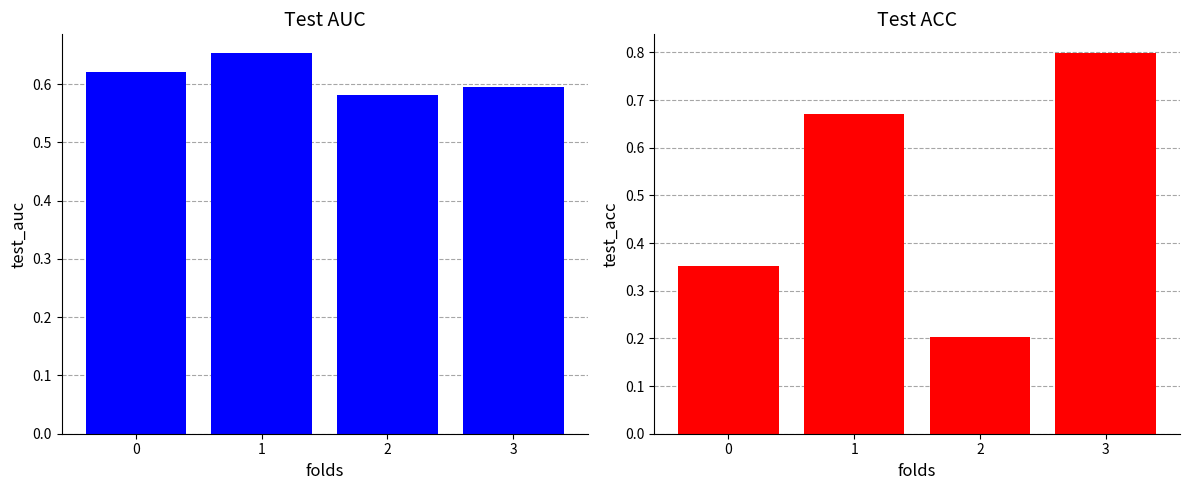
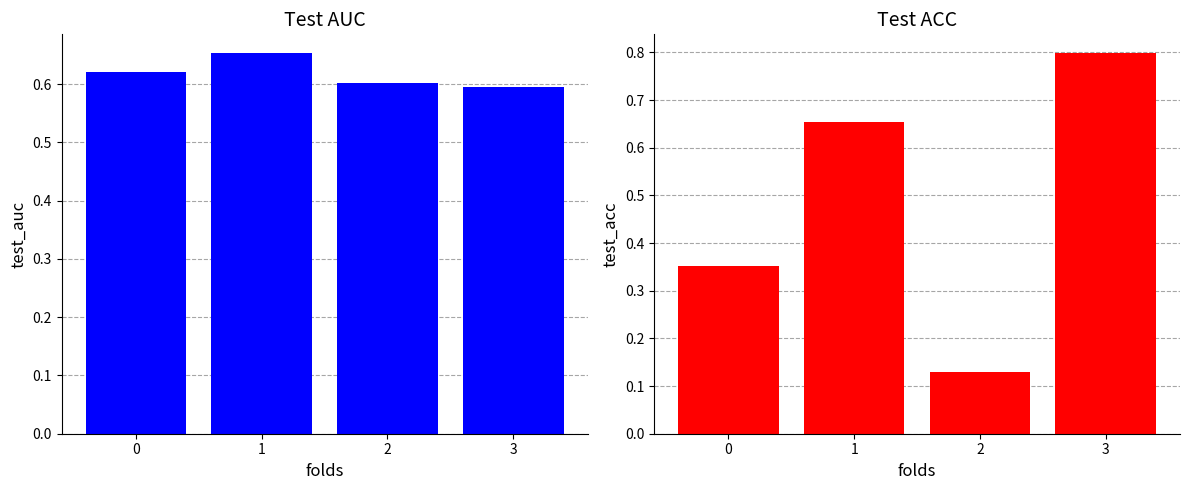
  {
    "Test AUC": {
      "0": 0.62,
      "1": 0.65,
-     "2": 0.58,
+     "2": 0.60,
      "3": 0.60
    },
    "Test ACC": {
      "0": 0.35,
-     "1": 0.67,
-     "2": 0.20,
+     "1": 0.65,
+     "2": 0.13,
      "3": 0.80
    }
  }
